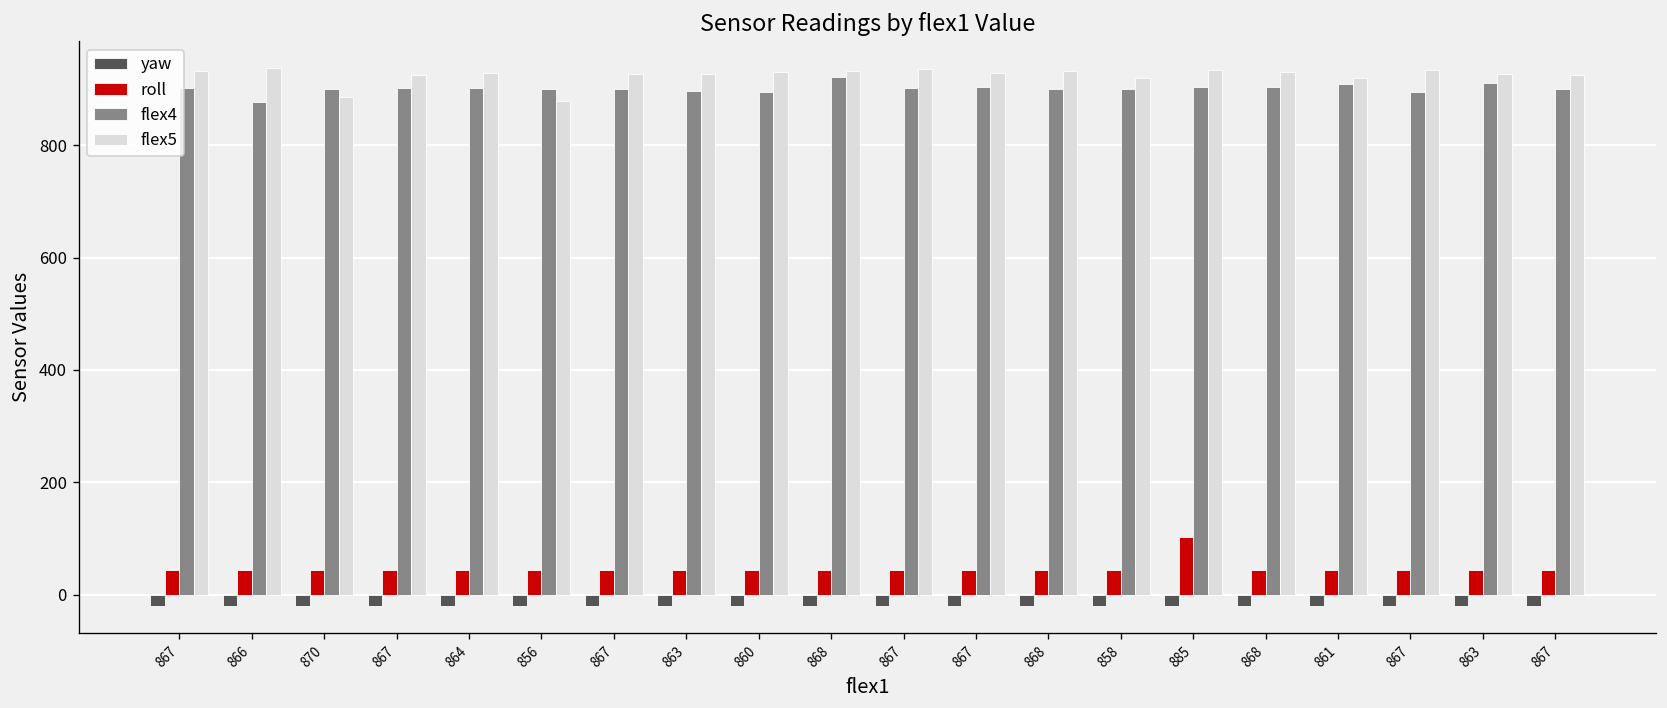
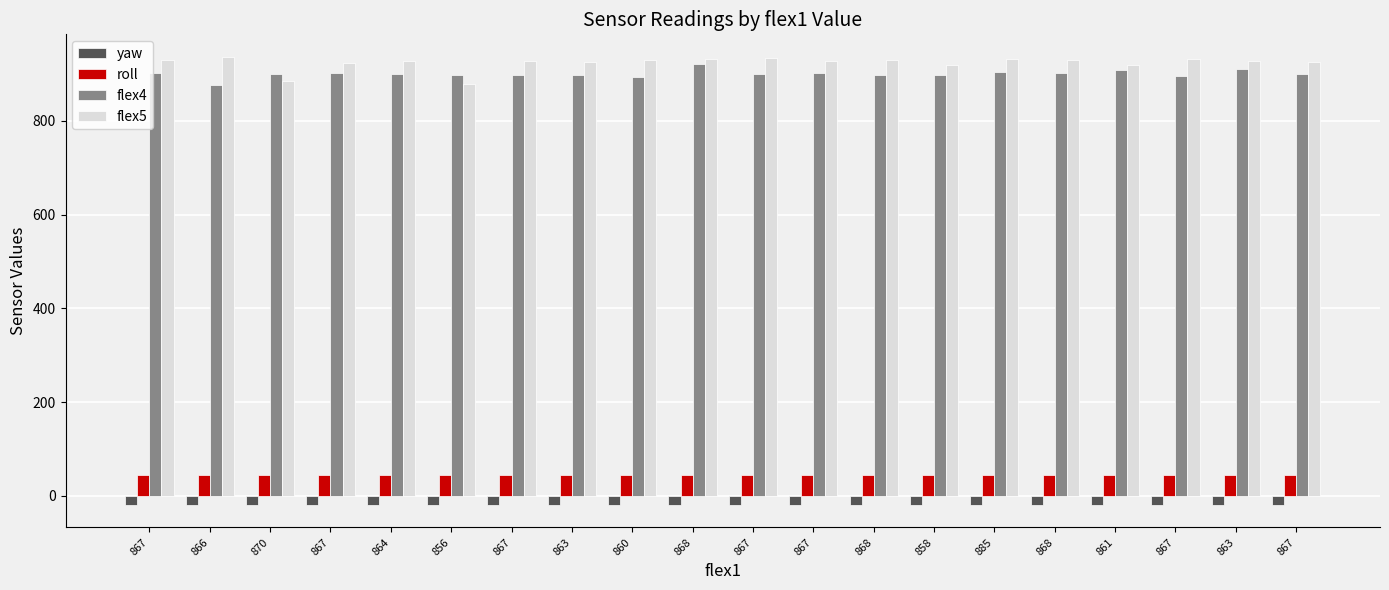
  {
    "yaw": {
      "866": -20,
      "870": -20,
      "864": -20,
      "856": -20,
      "860": -20,
      "858": -20,
      "885": -20,
      "861": -20
    },
    "roll": {
      "866": 40,
      "870": 40,
      "864": 40,
      "856": 40,
      "860": 40,
      "858": 40,
-     "885": 100,
+     "885": 40,
      "861": 40
    },
    "flex4": {
      "866": 880,
      "870": 900,
      "864": 900,
      "856": 900,
      "860": 890,
      "858": 900,
      "885": 900,
      "861": 910
    },
    "flex5": {
      "866": 940,
      "870": 890,
      "864": 930,
      "856": 880,
      "860": 930,
      "858": 920,
      "885": 930,
      "861": 920
    }
  }
